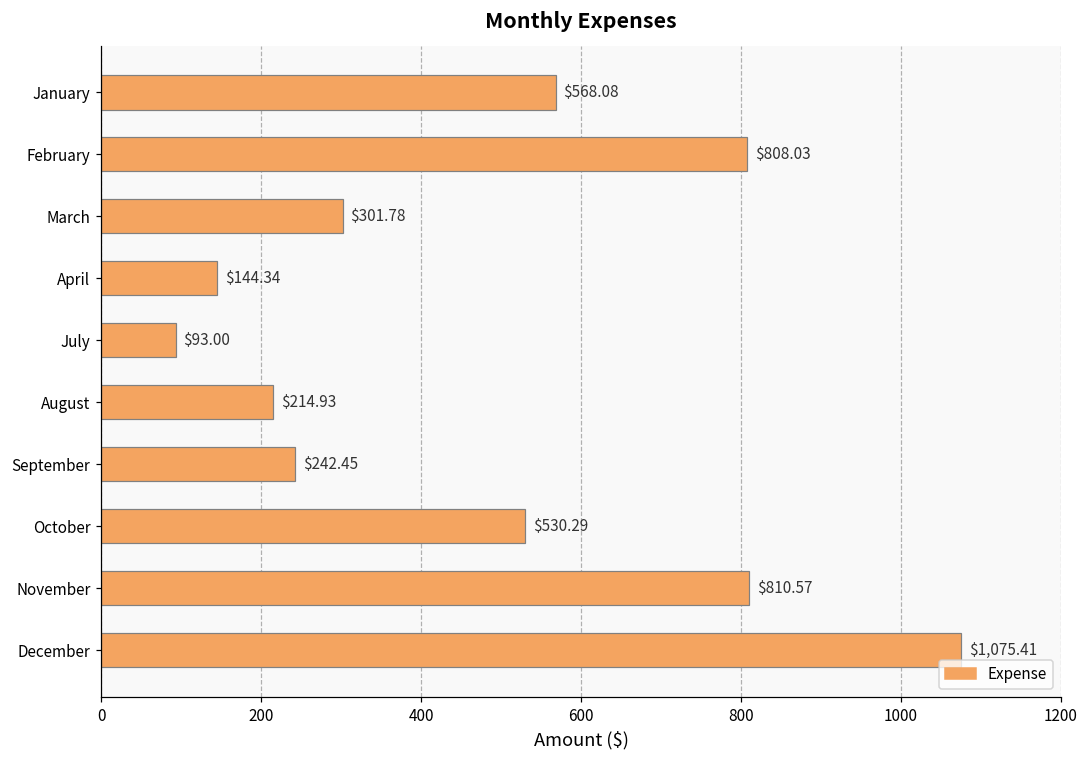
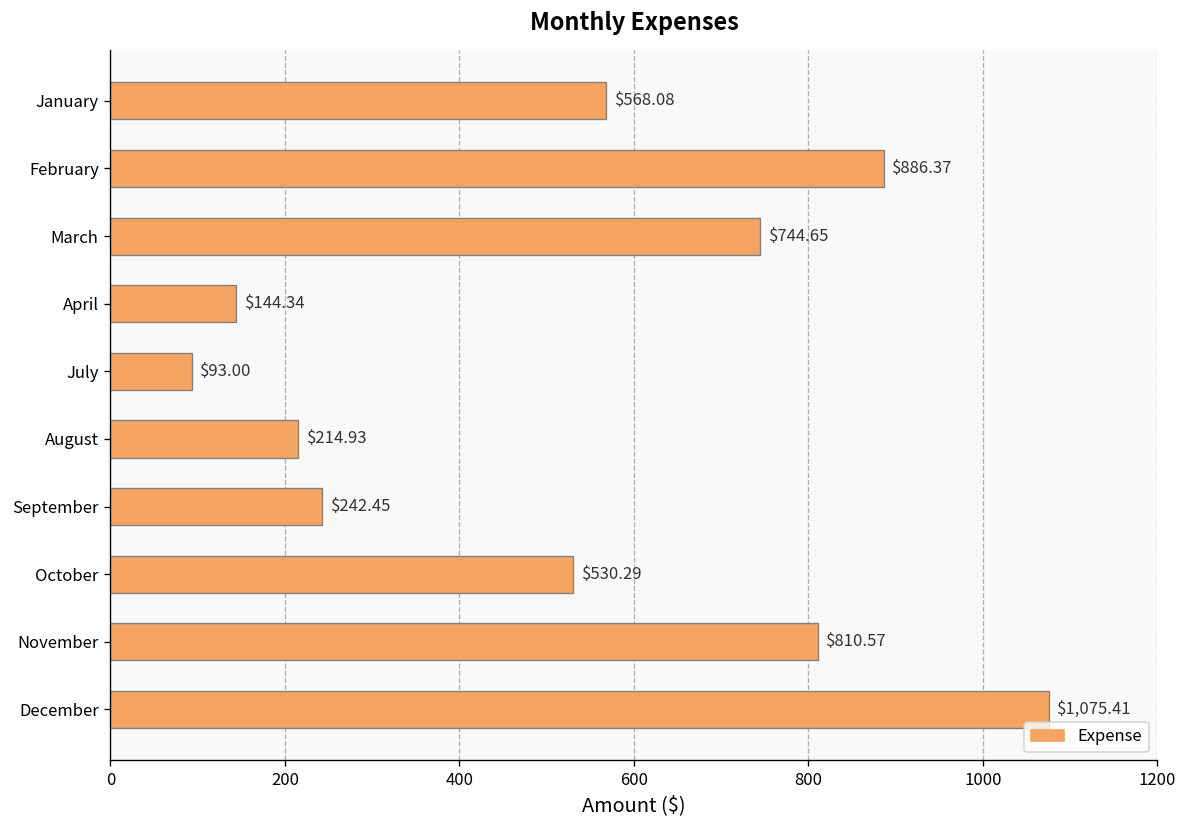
  {
    "January": "$568.08",
-   "February": "$808.03",
-   "March": "$301.78",
+   "February": "$886.37",
+   "March": "$744.65",
    "April": "$144.34",
    "July": "$93.00",
    "August": "$214.93",
    "September": "$242.45",
    "October": "$530.29",
    "November": "$810.57",
    "December": "$1,075.41"
  }
